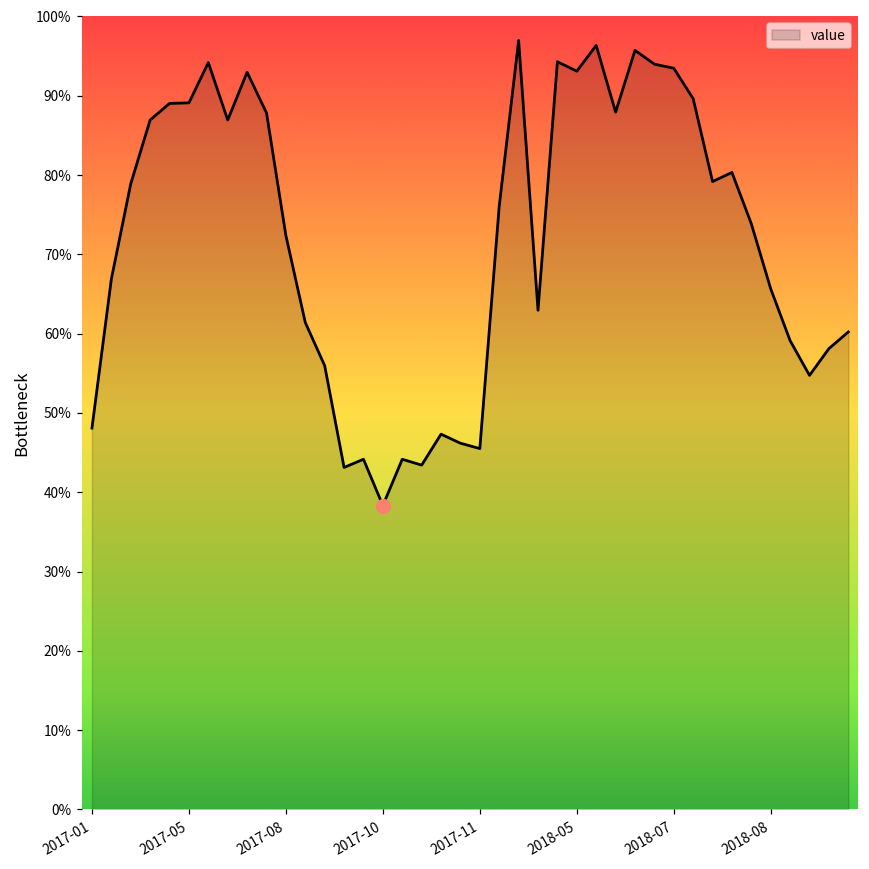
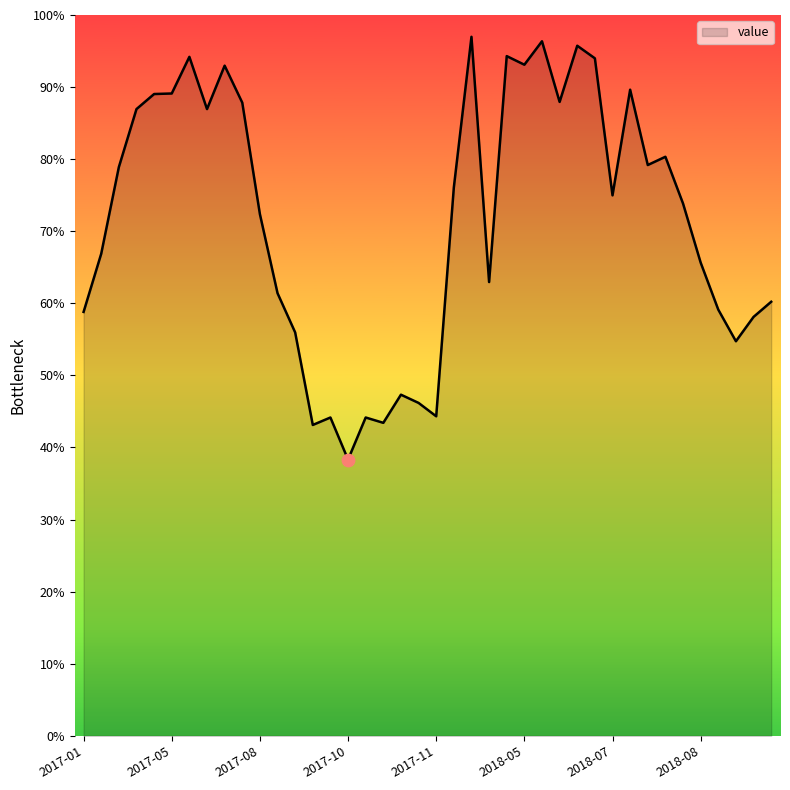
  {
    "value": {
-     "2017-01": "48%",
+     "2017-01": "59%",
      "2017-05": "89%",
      "2017-08": "72%",
-     "2017-11": "46%",
+     "2017-11": "44%",
      "2018-05": "93%",
-     "2018-07": "93%",
+     "2018-07": "75%",
      "2018-08": "66%"
    }
  }
